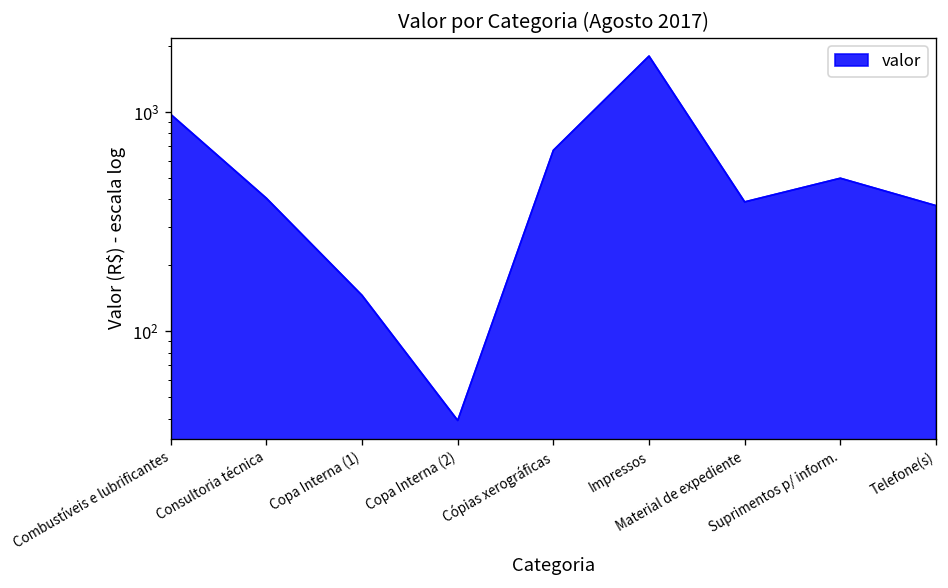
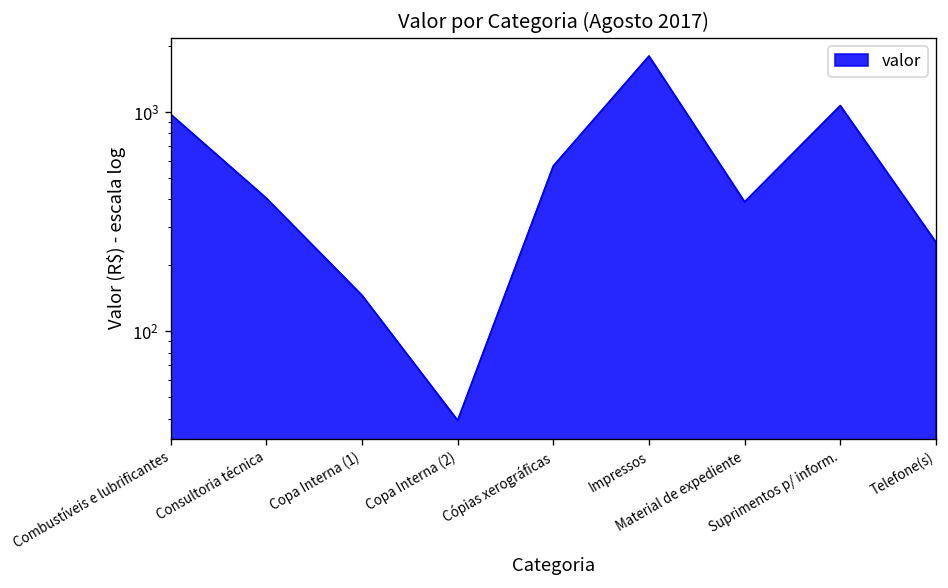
  {
    "Combustíveis e lubrificantes": 1000,
    "Consultoria técnica": 400,
    "Copa Interna (1)": 150,
    "Copa Interna (2)": 39,
-   "Cópias xerográficas": 670,
+   "Cópias xerográficas": 570,
    "Impressos": 1800,
    "Material de expediente": 390,
-   "Suprimentos p/ inform.": 500,
-   "Telefone(s)": 370
+   "Suprimentos p/ inform.": 1100,
+   "Telefone(s)": 250
  }
